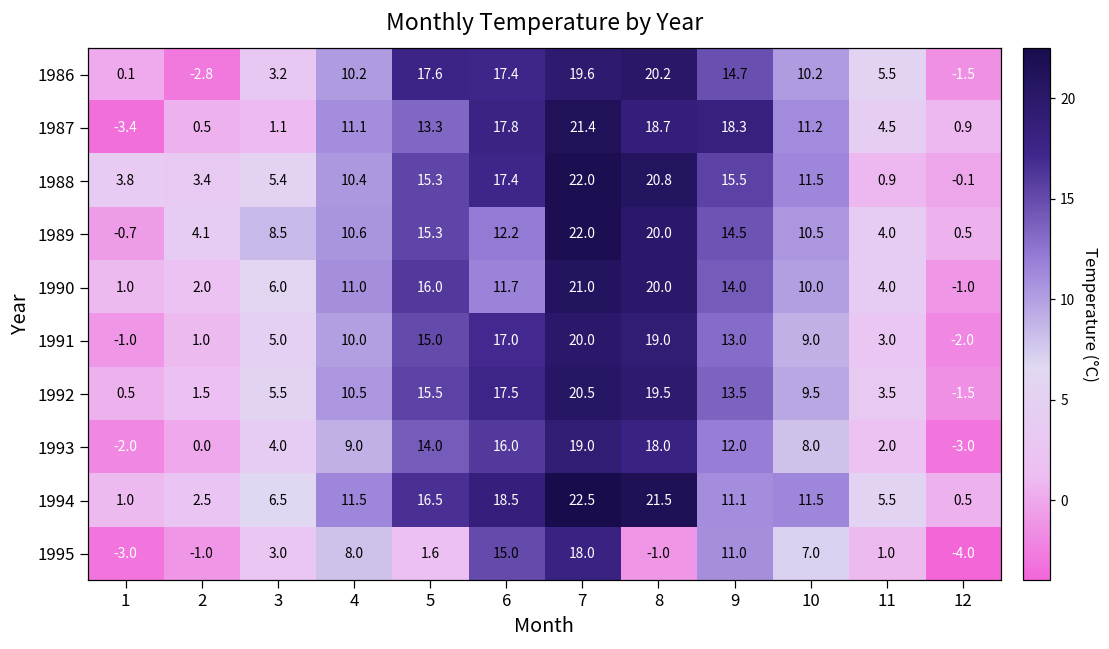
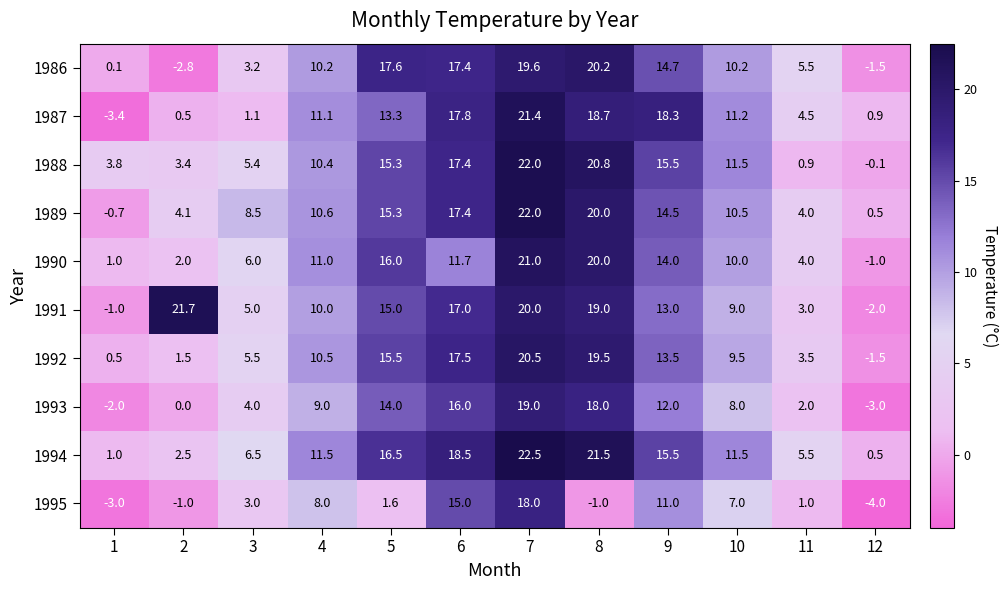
  {
    "1986": {
      "1": 0.1,
      "2": -2.8,
      "3": 3.2,
      "4": 10.2,
      "5": 17.6,
      "6": 17.4,
      "7": 19.6,
      "8": 20.2,
      "9": 14.7,
      "10": 10.2,
      "11": 5.5,
      "12": -1.5
    },
    "1987": {
      "1": -3.4,
      "2": 0.5,
      "3": 1.1,
      "4": 11.1,
      "5": 13.3,
      "6": 17.8,
      "7": 21.4,
      "8": 18.7,
      "9": 18.3,
      "10": 11.2,
      "11": 4.5,
      "12": 0.9
    },
    "1988": {
      "1": 3.8,
      "2": 3.4,
      "3": 5.4,
      "4": 10.4,
      "5": 15.3,
      "6": 17.4,
      "7": 22.0,
      "8": 20.8,
      "9": 15.5,
      "10": 11.5,
      "11": 0.9,
      "12": -0.1
    },
    "1989": {
      "1": -0.7,
      "2": 4.1,
      "3": 8.5,
      "4": 10.6,
      "5": 15.3,
-     "6": 12.2,
+     "6": 17.4,
      "7": 22.0,
      "8": 20.0,
      "9": 14.5,
      "10": 10.5,
      "11": 4.0,
      "12": 0.5
    },
    "1990": {
      "1": 1.0,
      "2": 2.0,
      "3": 6.0,
      "4": 11.0,
      "5": 16.0,
      "6": 11.7,
      "7": 21.0,
      "8": 20.0,
      "9": 14.0,
      "10": 10.0,
      "11": 4.0,
      "12": -1.0
    },
    "1991": {
      "1": -1.0,
-     "2": 1.0,
+     "2": 21.7,
      "3": 5.0,
      "4": 10.0,
      "5": 15.0,
      "6": 17.0,
      "7": 20.0,
      "8": 19.0,
      "9": 13.0,
      "10": 9.0,
      "11": 3.0,
      "12": -2.0
    },
    "1992": {
      "1": 0.5,
      "2": 1.5,
      "3": 5.5,
      "4": 10.5,
      "5": 15.5,
      "6": 17.5,
      "7": 20.5,
      "8": 19.5,
      "9": 13.5,
      "10": 9.5,
      "11": 3.5,
      "12": -1.5
    },
    "1993": {
      "1": -2.0,
      "2": 0.0,
      "3": 4.0,
      "4": 9.0,
      "5": 14.0,
      "6": 16.0,
      "7": 19.0,
      "8": 18.0,
      "9": 12.0,
      "10": 8.0,
      "11": 2.0,
      "12": -3.0
    },
    "1994": {
      "1": 1.0,
      "2": 2.5,
      "3": 6.5,
      "4": 11.5,
      "5": 16.5,
      "6": 18.5,
      "7": 22.5,
      "8": 21.5,
-     "9": 11.1,
+     "9": 15.5,
      "10": 11.5,
      "11": 5.5,
      "12": 0.5
    },
    "1995": {
      "1": -3.0,
      "2": -1.0,
      "3": 3.0,
      "4": 8.0,
      "5": 1.6,
      "6": 15.0,
      "7": 18.0,
      "8": -1.0,
      "9": 11.0,
      "10": 7.0,
      "11": 1.0,
      "12": -4.0
    }
  }
